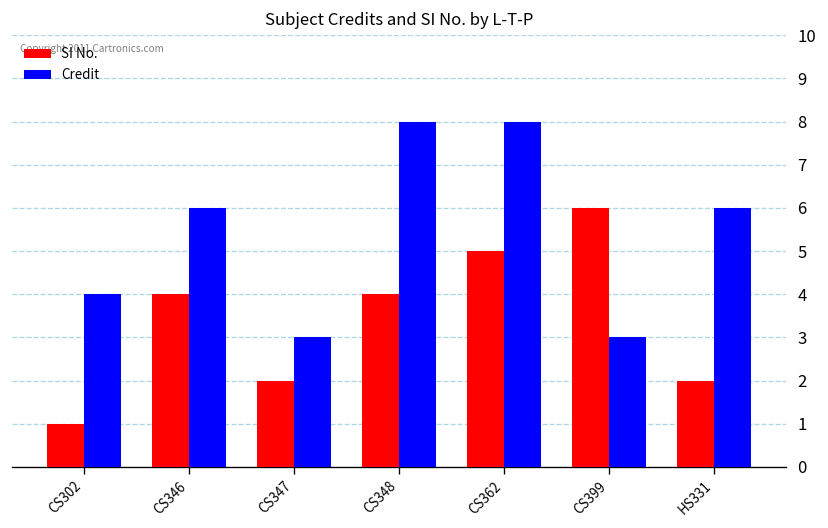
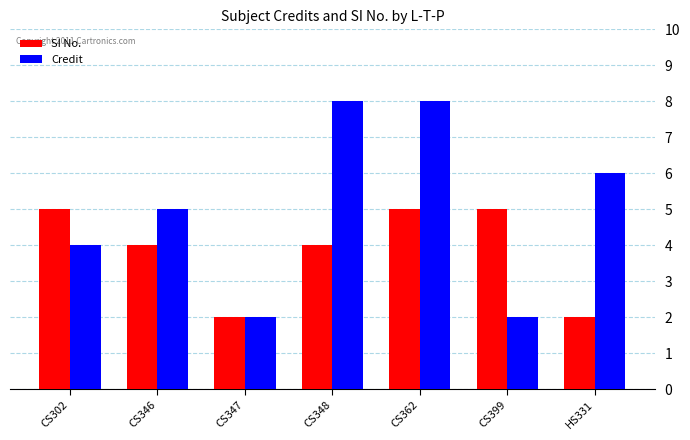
  {
    "SI No.": {
-     "CS302": 1,
+     "CS302": 5,
      "CS346": 4,
      "CS347": 2,
      "CS348": 4,
      "CS362": 5,
-     "CS399": 6,
+     "CS399": 5,
      "HS331": 2
    },
    "Credit": {
      "CS302": 4,
-     "CS346": 6,
-     "CS347": 3,
+     "CS346": 5,
+     "CS347": 2,
      "CS348": 8,
      "CS362": 8,
-     "CS399": 3,
+     "CS399": 2,
      "HS331": 6
    }
  }
